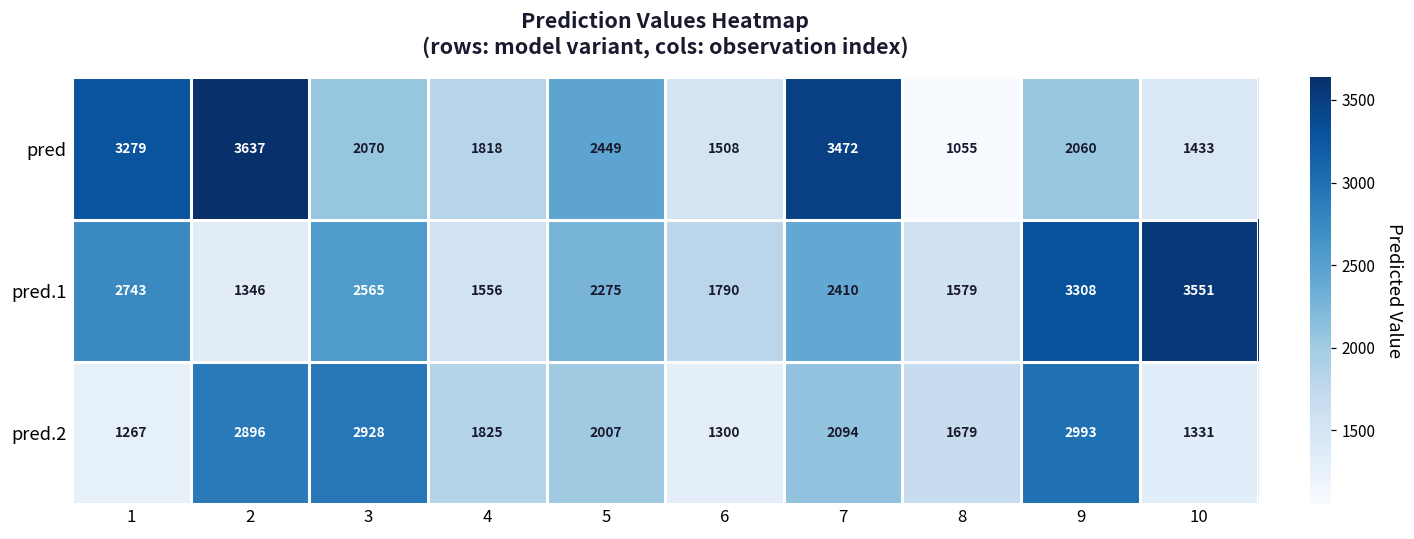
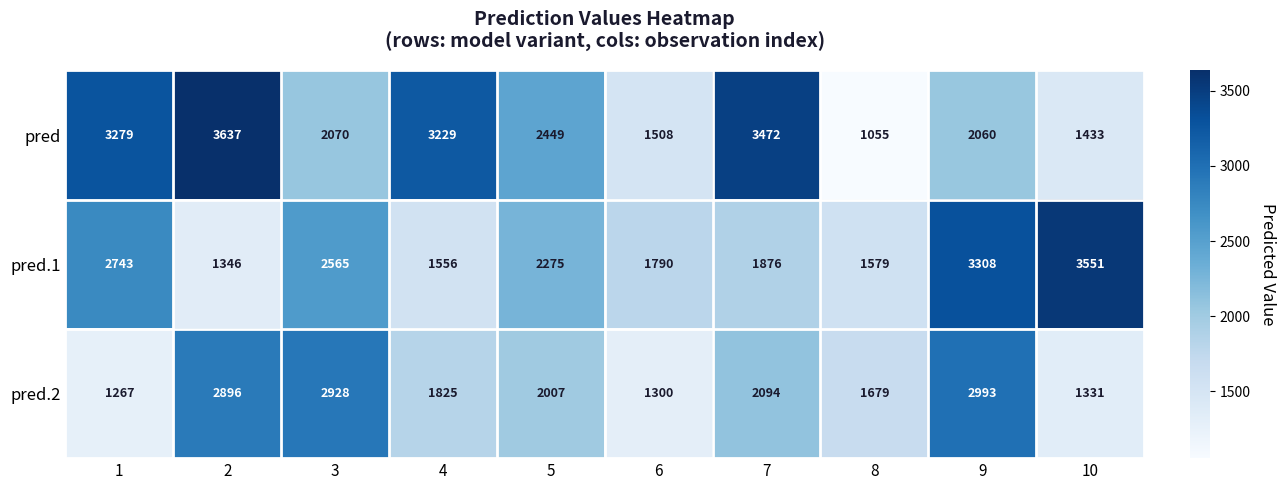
  {
    "pred": {
      "1": 3279,
      "2": 3637,
      "3": 2070,
-     "4": 1818,
+     "4": 3229,
      "5": 2449,
      "6": 1508,
      "7": 3472,
      "8": 1055,
      "9": 2060,
      "10": 1433
    },
    "pred.1": {
      "1": 2743,
      "2": 1346,
      "3": 2565,
      "4": 1556,
      "5": 2275,
      "6": 1790,
-     "7": 2410,
+     "7": 1876,
      "8": 1579,
      "9": 3308,
      "10": 3551
    },
    "pred.2": {
      "1": 1267,
      "2": 2896,
      "3": 2928,
      "4": 1825,
      "5": 2007,
      "6": 1300,
      "7": 2094,
      "8": 1679,
      "9": 2993,
      "10": 1331
    }
  }
